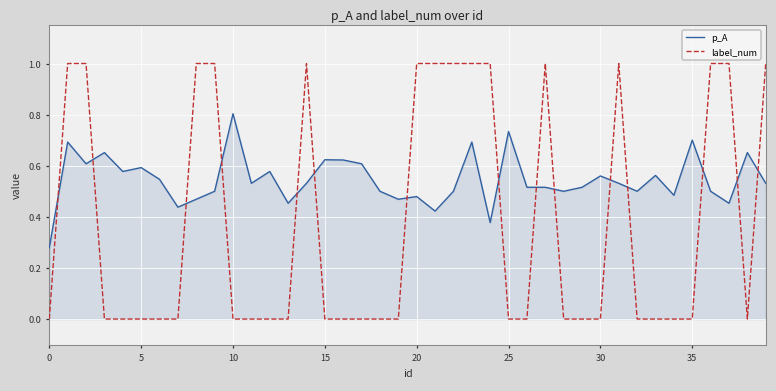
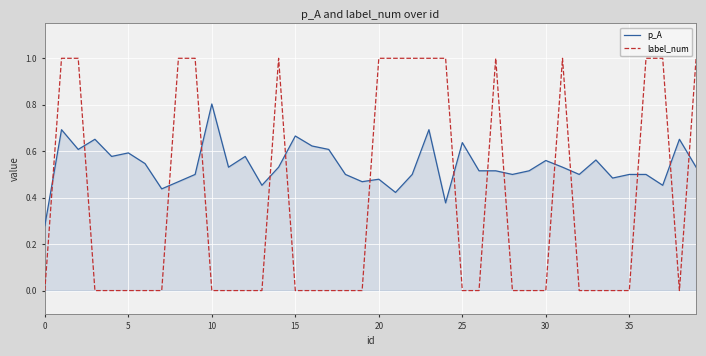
  {
    "p_A": {
      "0": 0.28,
      "5": 0.59,
      "10": 0.80,
-     "15": 0.62,
+     "15": 0.67,
      "20": 0.48,
-     "25": 0.73,
+     "25": 0.64,
      "30": 0.56,
-     "35": 0.7
+     "35": 0.5
    },
    "label_num": {
      "0": 0.00,
      "5": 0.00,
      "10": 0.00,
      "15": 0.00,
      "20": 1.00,
      "25": 0.00,
      "30": 0.00,
      "35": 0.00
    }
  }
